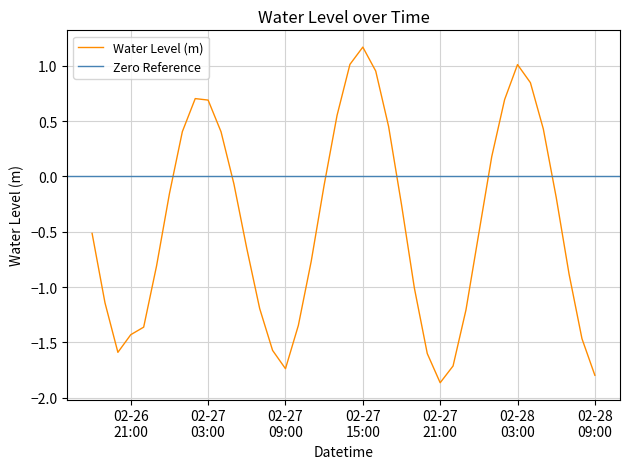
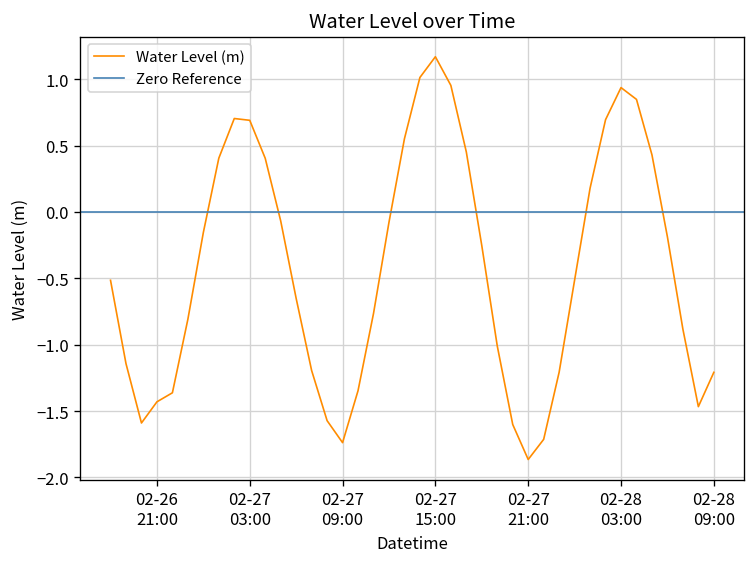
  {
    "02-26 21:00": -1.43,
    "02-27 03:00": 0.69,
    "02-27 09:00": -1.74,
    "02-27 15:00": 1.17,
    "02-27 21:00": -1.86,
-   "02-28 03:00": 1.01,
-   "02-28 09:00": -1.80
+   "02-28 03:00": 0.94,
+   "02-28 09:00": -1.21
  }
